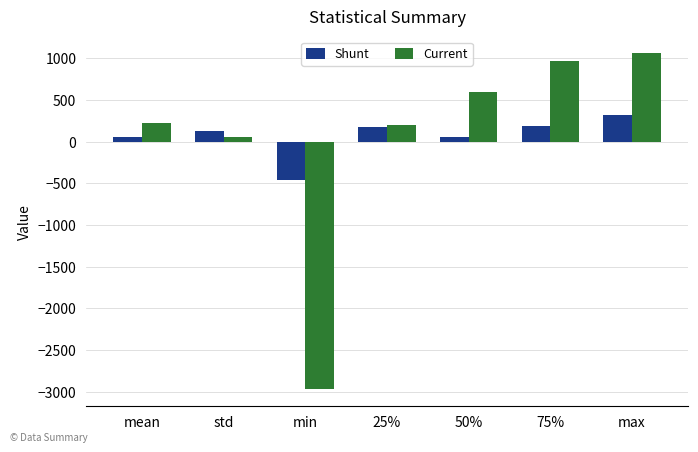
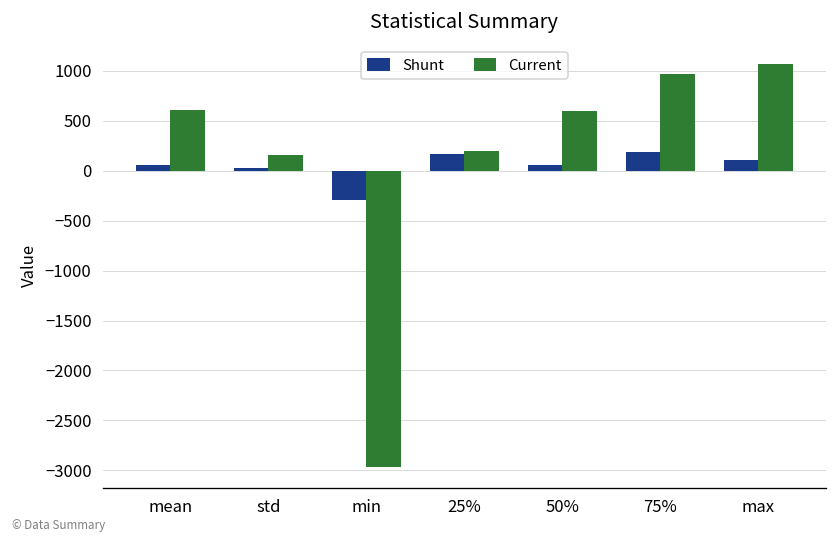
  {
    "Shunt": {
      "mean": 100,
-     "std": 100,
-     "min": -500,
+     "std": 0,
+     "min": -300,
      "25%": 200,
      "50%": 100,
      "75%": 200,
-     "max": 300
+     "max": 100
    },
    "Current": {
-     "mean": 200,
-     "std": 100,
+     "mean": 600,
+     "std": 200,
      "min": -3000,
      "25%": 200,
      "50%": 600,
      "75%": 1000,
      "max": 1100
    }
  }
